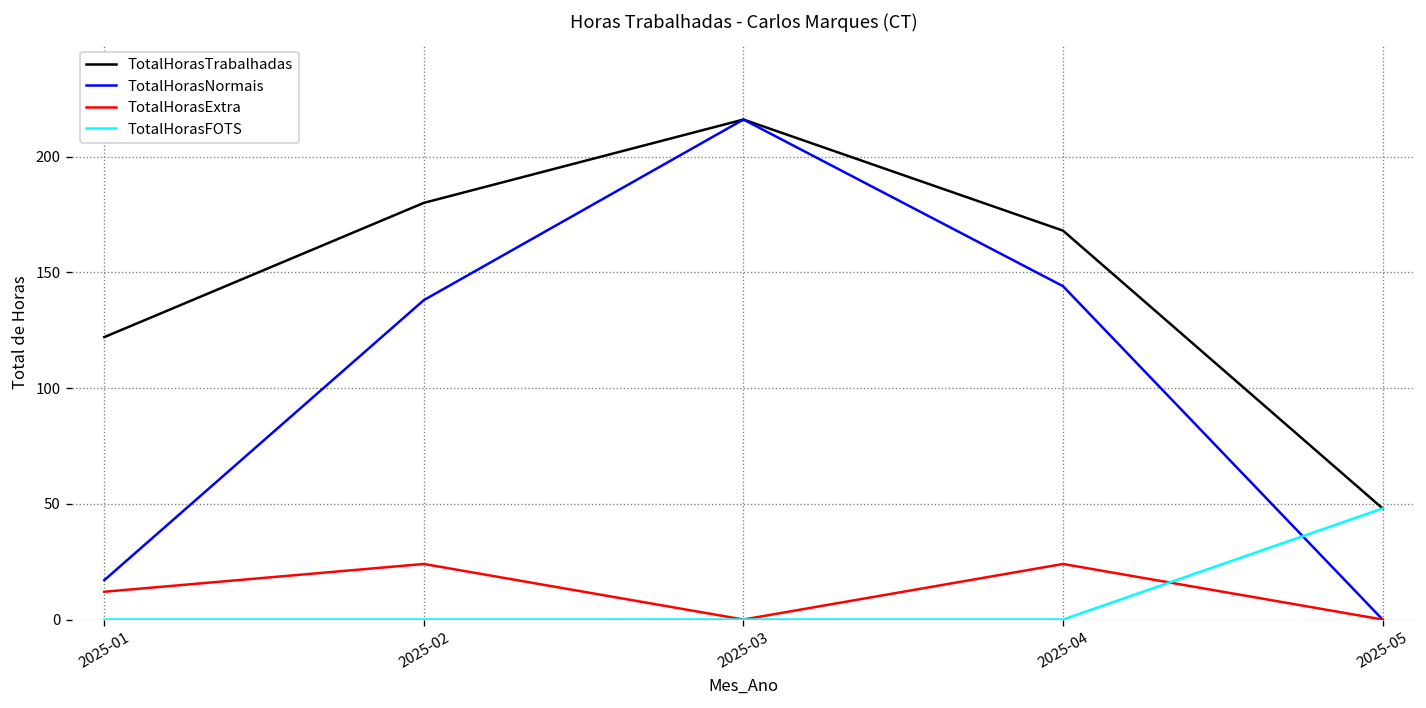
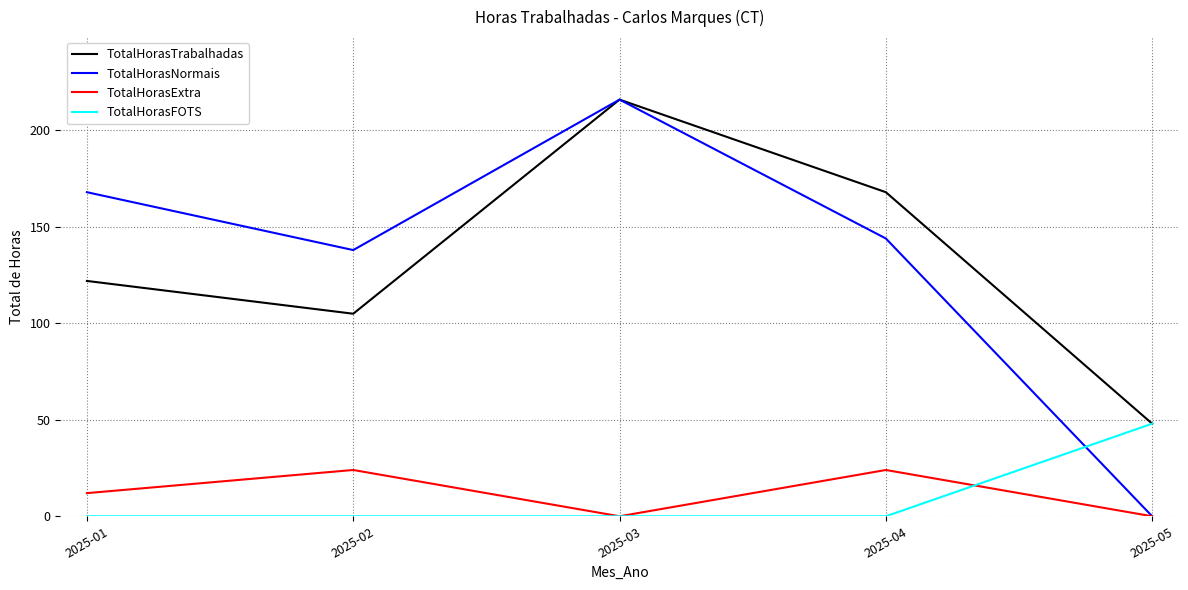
  {
    "TotalHorasTrabalhadas": {
      "2025-01": 122,
-     "2025-02": 180,
+     "2025-02": 105,
      "2025-04": 168
    },
    "TotalHorasNormais": {
-     "2025-01": 17,
+     "2025-01": 168,
      "2025-02": 138,
      "2025-04": 144
    },
    "TotalHorasExtra": {
      "2025-01": 12,
      "2025-02": 24,
      "2025-04": 24
    },
    "TotalHorasFOTS": {
      "2025-01": 0,
      "2025-02": 0,
      "2025-04": 0
    }
  }
